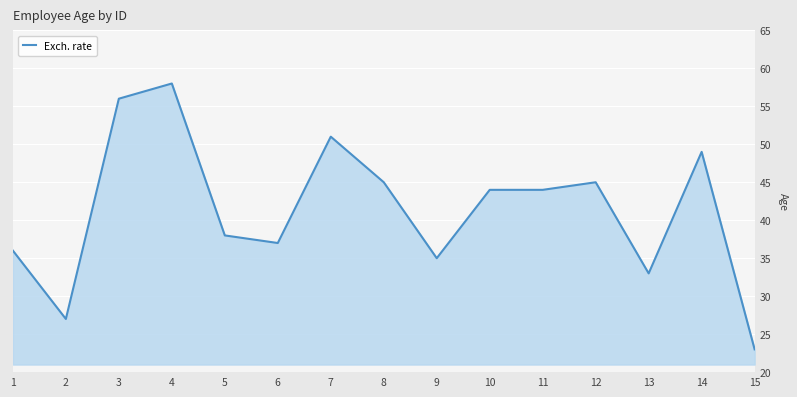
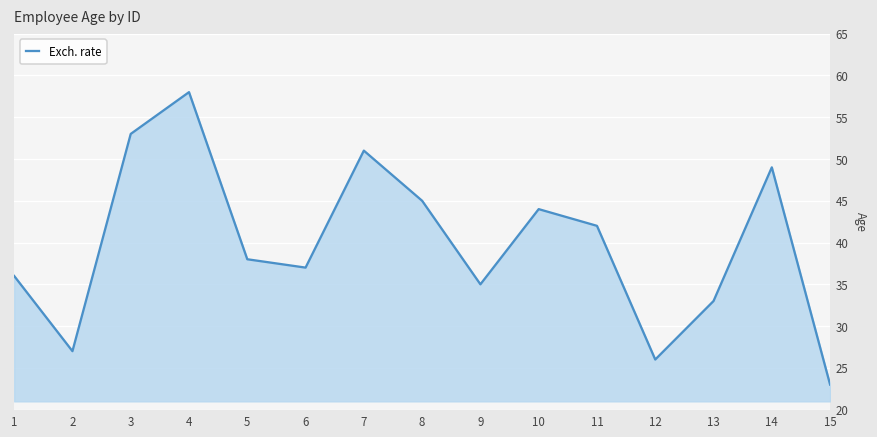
  {
    "1": 36,
    "2": 27,
-   "3": 56,
+   "3": 53,
    "4": 58,
    "5": 38,
    "6": 37,
    "7": 51,
    "8": 45,
    "9": 35,
    "10": 44,
-   "11": 44,
-   "12": 45,
+   "11": 42,
+   "12": 26,
    "13": 33,
    "14": 49,
    "15": 23
  }
